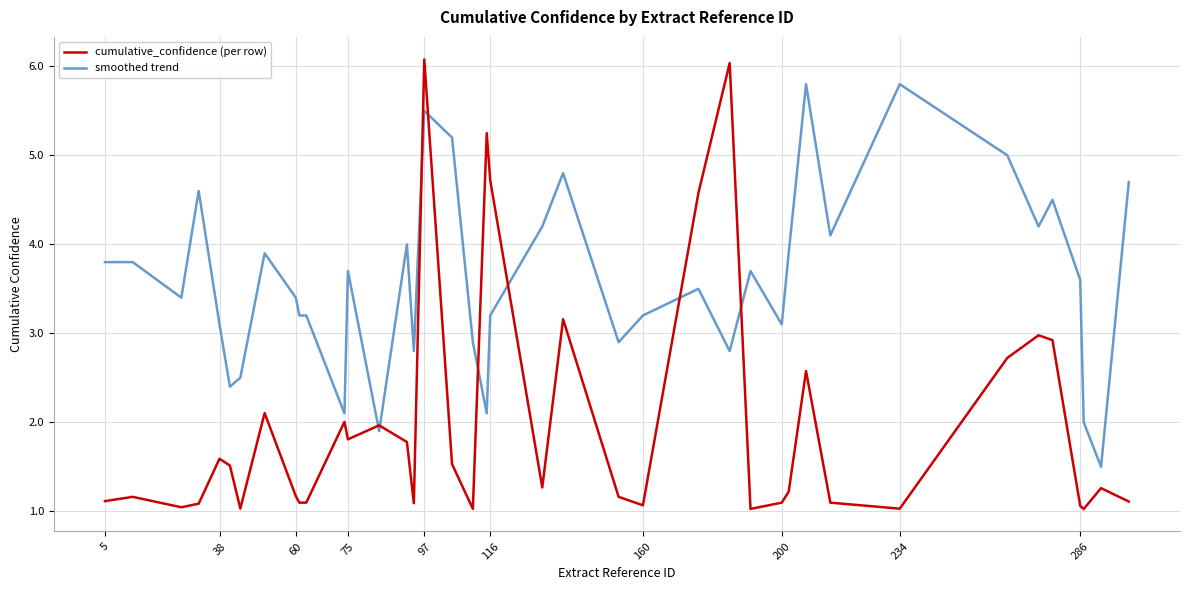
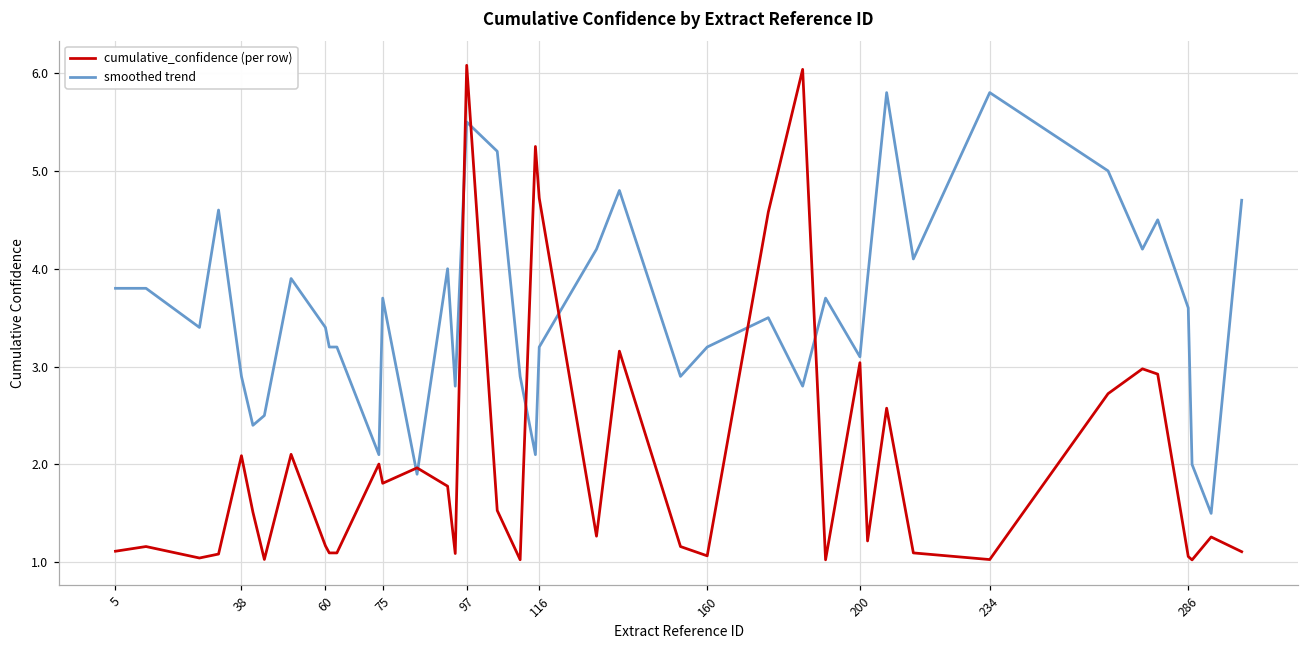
  {
    "cumulative_confidence (per row)": {
      "5": 1.1,
-     "38": 1.6,
+     "38": 2.1,
      "60": 1.2,
      "75": 1.8,
      "97": 6.1,
      "116": 4.7,
      "160": 1.1,
-     "200": 1.1,
+     "200": 3.0,
      "234": 1.0,
      "286": 1.1
    },
    "smoothed trend": {
      "5": 3.8,
-     "38": 3.1,
+     "38": 2.9,
      "60": 3.4,
      "75": 3.7,
      "97": 5.5,
      "116": 3.2,
      "160": 3.2,
      "200": 3.1,
      "234": 5.8,
      "286": 3.6
    }
  }
